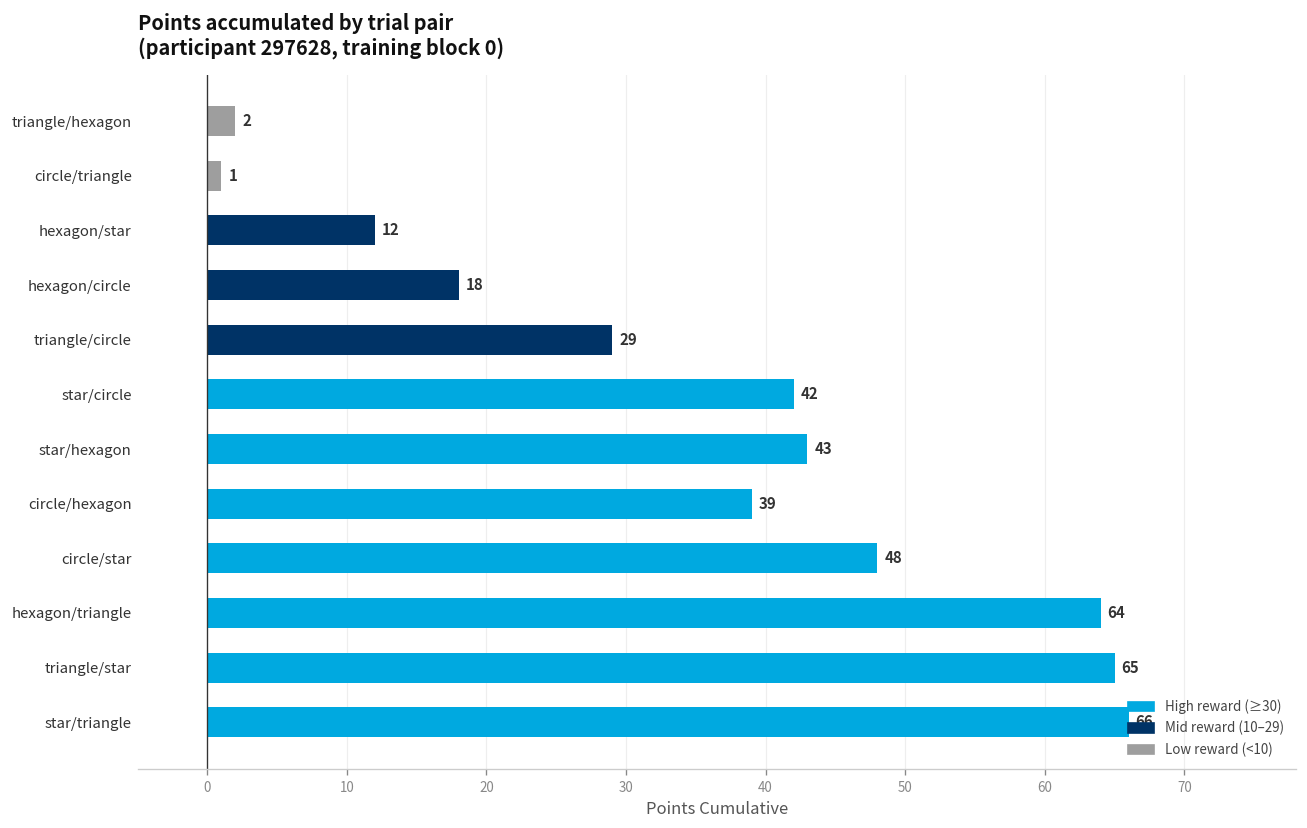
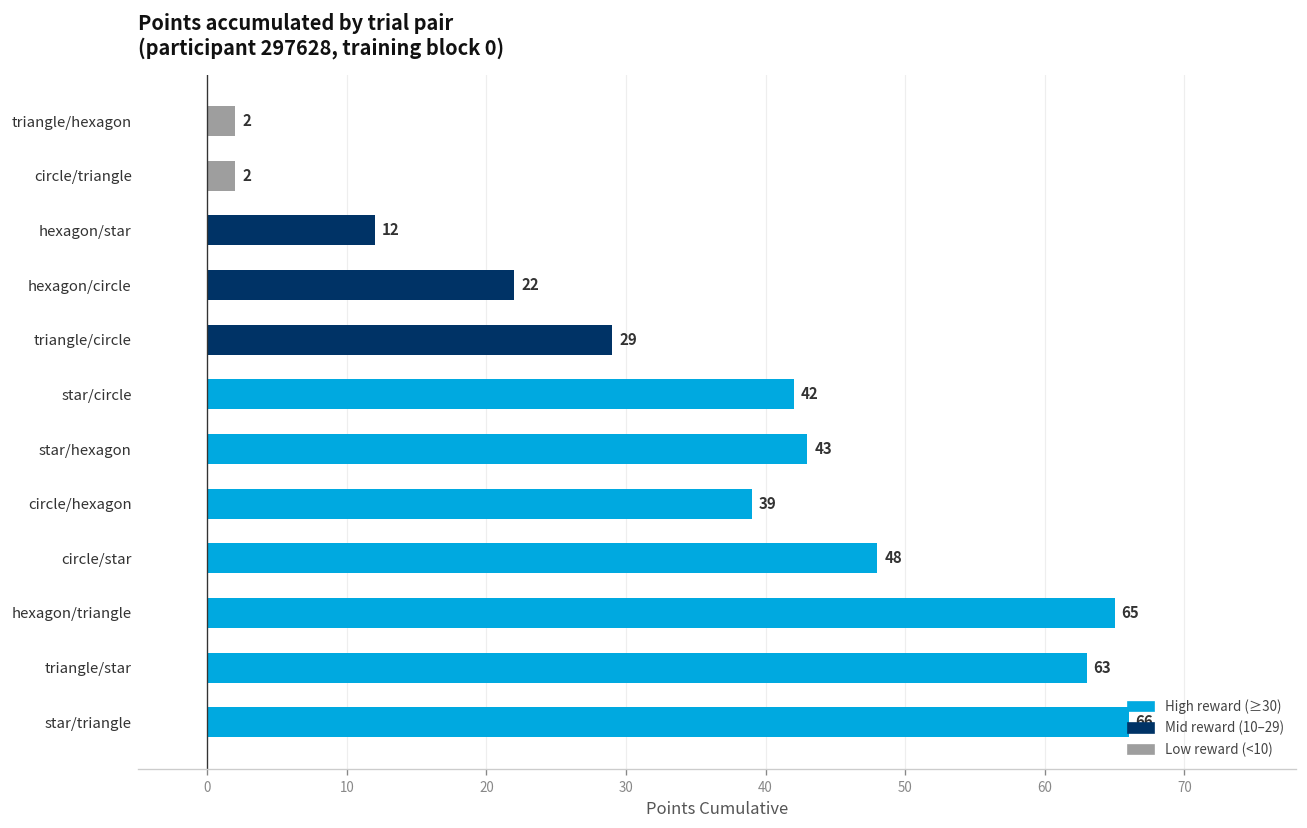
  {
    "triangle/hexagon": 2,
-   "circle/triangle": 1,
+   "circle/triangle": 2,
    "hexagon/star": 12,
-   "hexagon/circle": 18,
+   "hexagon/circle": 22,
    "triangle/circle": 29,
    "star/circle": 42,
    "star/hexagon": 43,
    "circle/hexagon": 39,
    "circle/star": 48,
-   "hexagon/triangle": 64,
-   "triangle/star": 65,
+   "hexagon/triangle": 65,
+   "triangle/star": 63,
    "star/triangle": 66
  }
